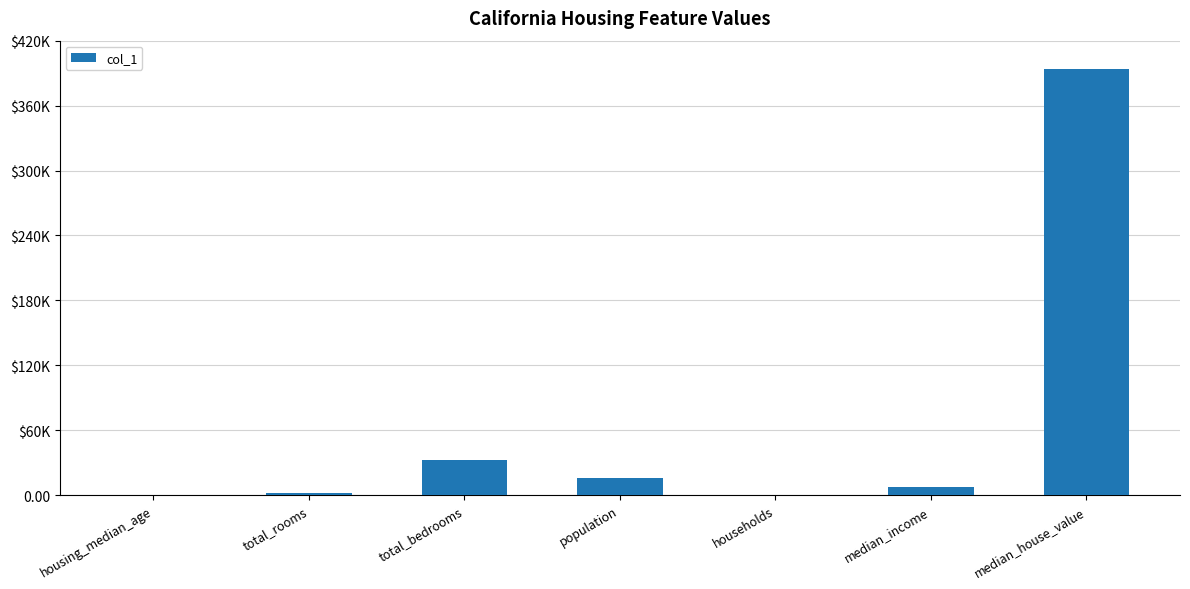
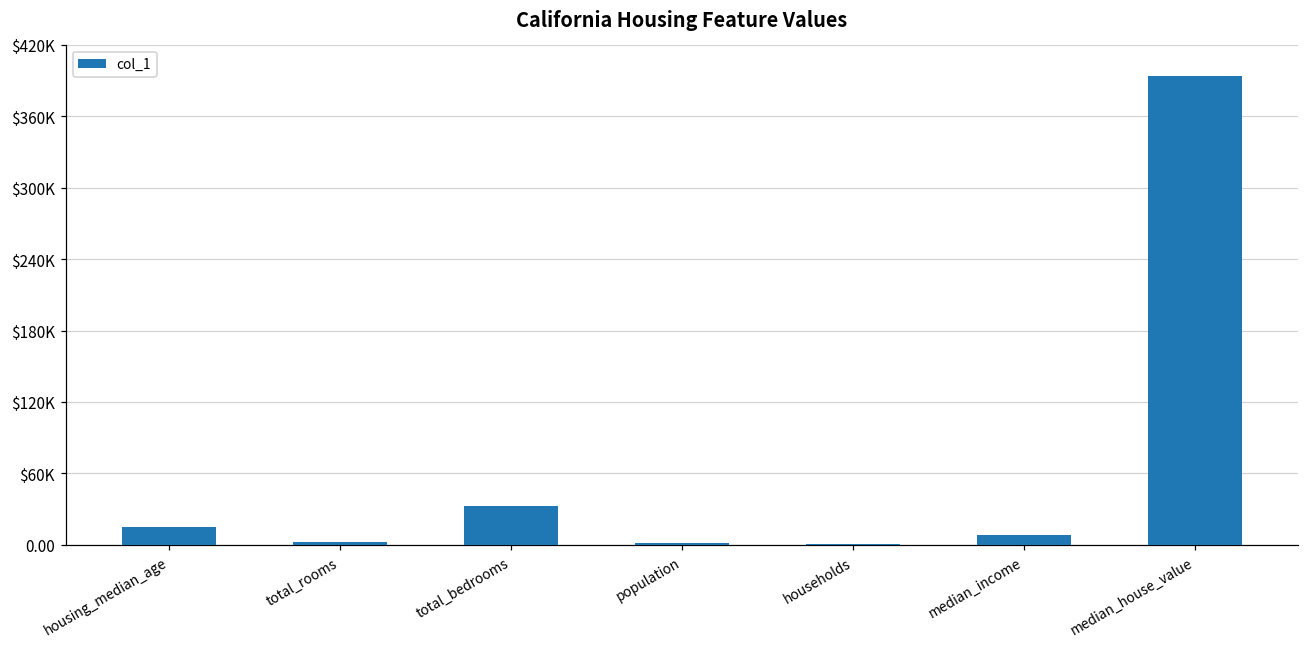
  {
-   "housing_median_age": "$0",
+   "housing_median_age": "$15000",
    "total_rooms": "$2000",
    "total_bedrooms": "$32000",
-   "population": "$16000",
+   "population": "$1000",
    "median_income": "$8000",
    "median_house_value": "$394000"
  }
